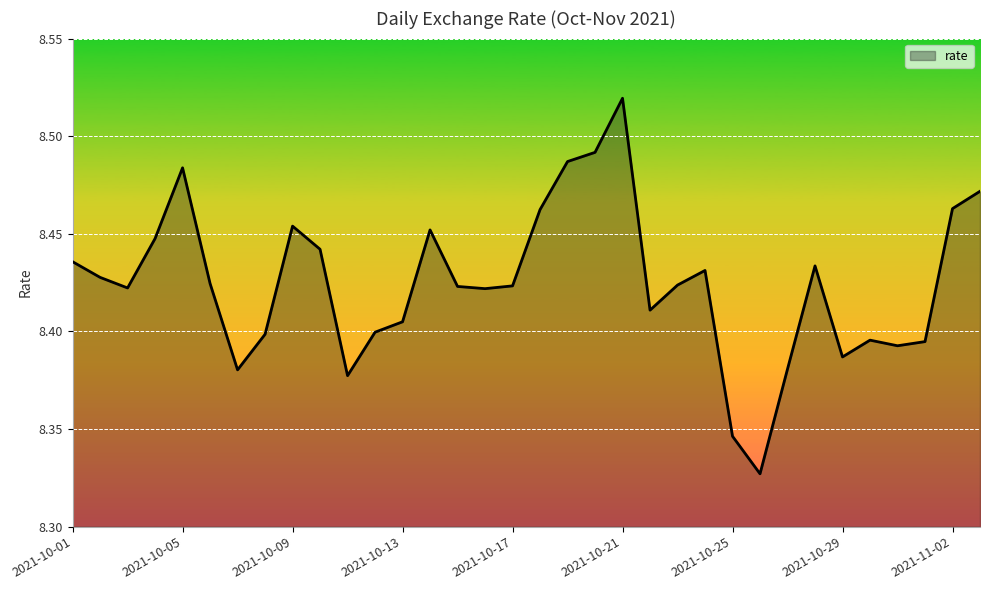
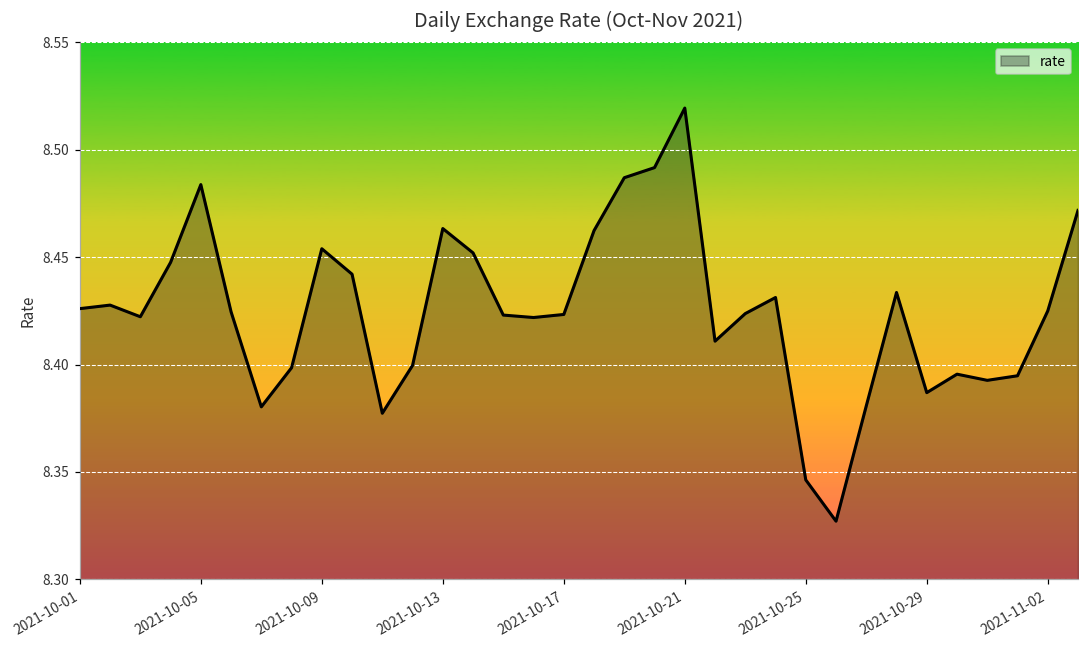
  {
-   "2021-10-01": 8.436,
+   "2021-10-01": 8.426,
    "2021-10-05": 8.484,
    "2021-10-09": 8.454,
-   "2021-10-13": 8.405,
+   "2021-10-13": 8.463,
    "2021-10-17": 8.423,
    "2021-10-21": 8.519,
    "2021-10-25": 8.346,
    "2021-10-29": 8.387,
-   "2021-11-02": 8.463
+   "2021-11-02": 8.425
  }
